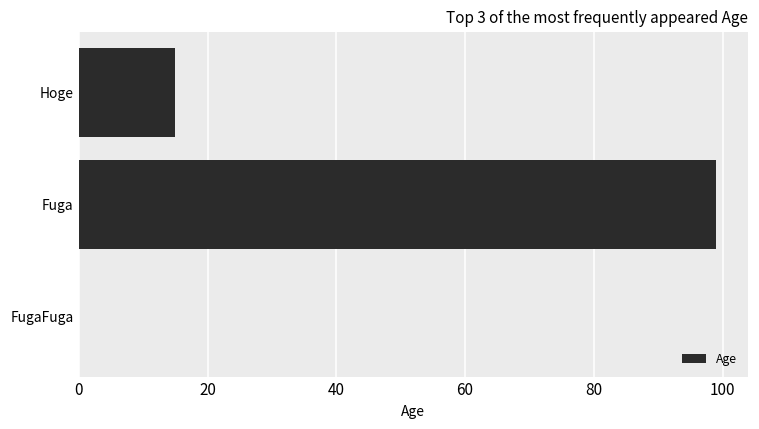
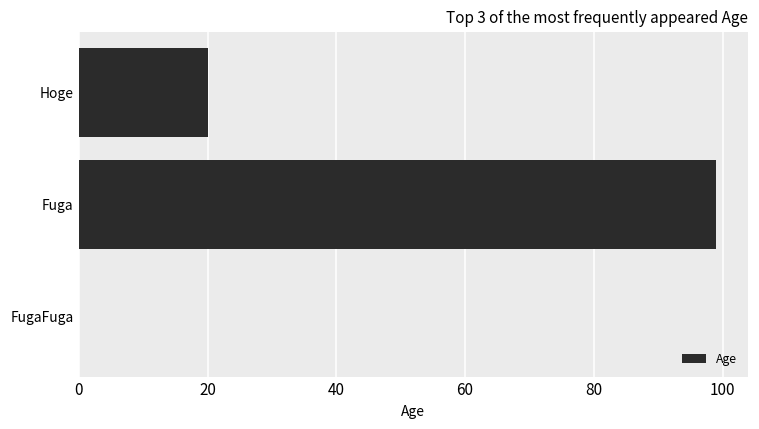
  {
-   "Hoge": 15,
+   "Hoge": 20,
    "Fuga": 99,
    "FugaFuga": 0
  }
